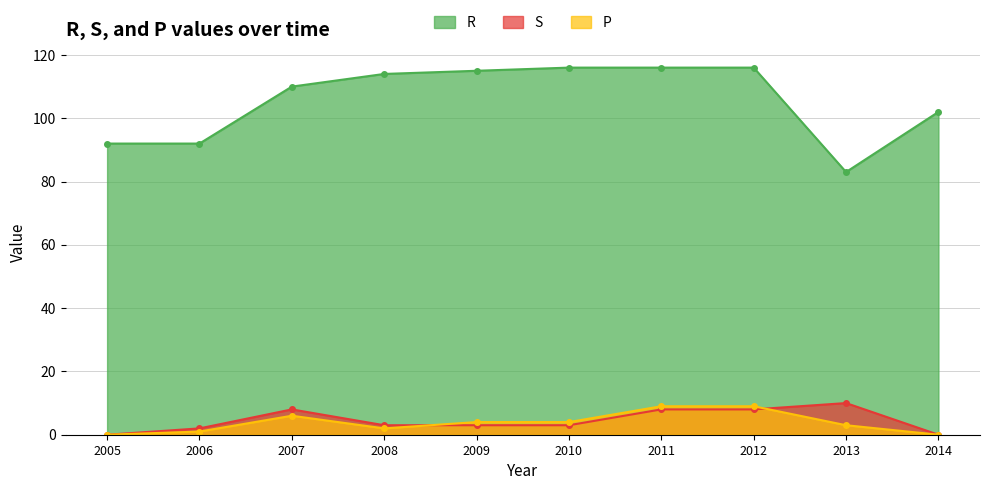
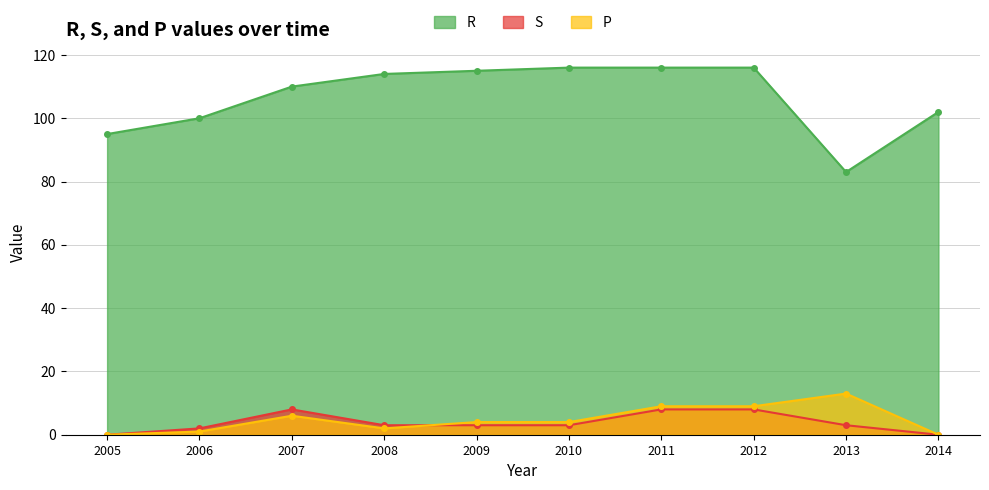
  {
    "R": {
-     "2005": 92,
-     "2006": 92,
+     "2005": 95,
+     "2006": 100,
      "2007": 110,
      "2008": 114,
      "2009": 115,
      "2010": 116,
      "2011": 116,
      "2012": 116,
      "2013": 83,
      "2014": 102
    },
    "S": {
      "2006": 2,
      "2007": 8,
      "2008": 3,
      "2009": 3,
      "2010": 3,
      "2011": 8,
      "2012": 8,
-     "2013": 10
+     "2013": 3
    },
    "P": {
      "2006": 1,
      "2007": 6,
      "2008": 2,
      "2009": 4,
      "2010": 4,
      "2011": 9,
      "2012": 9,
-     "2013": 3
+     "2013": 13
    }
  }
